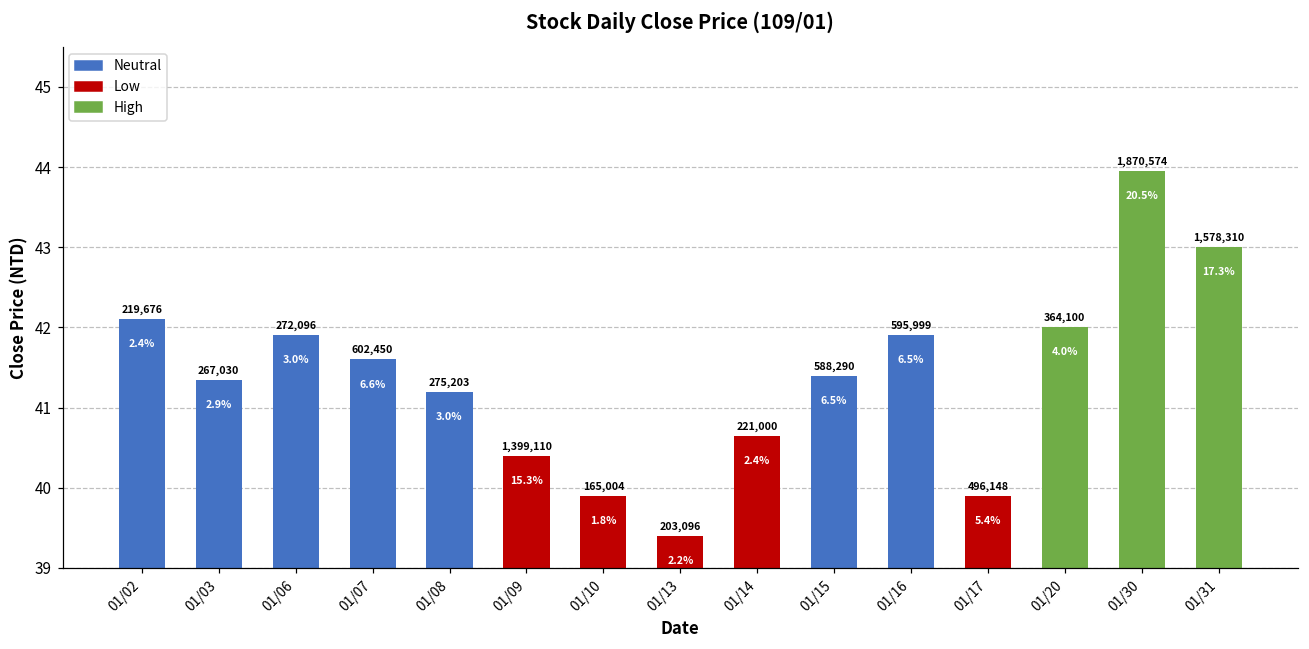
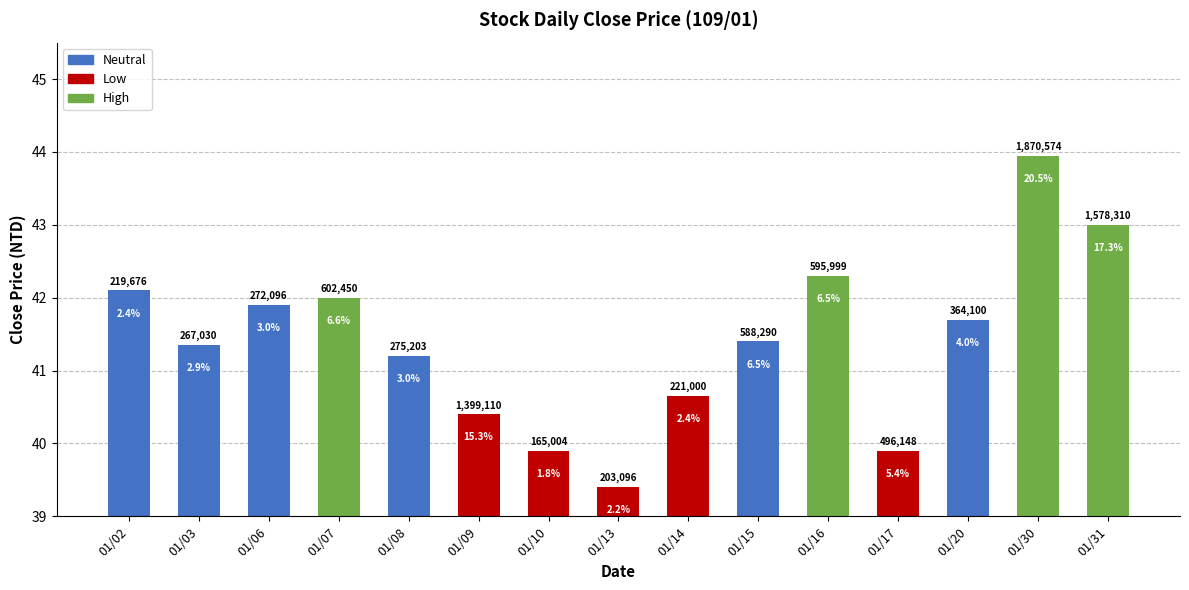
  {
-   "01/07": 41.6,
-   "01/16": 41.9,
-   "01/20": 42.0
+   "01/07": 42.0,
+   "01/16": 42.3,
+   "01/20": 41.7
  }
